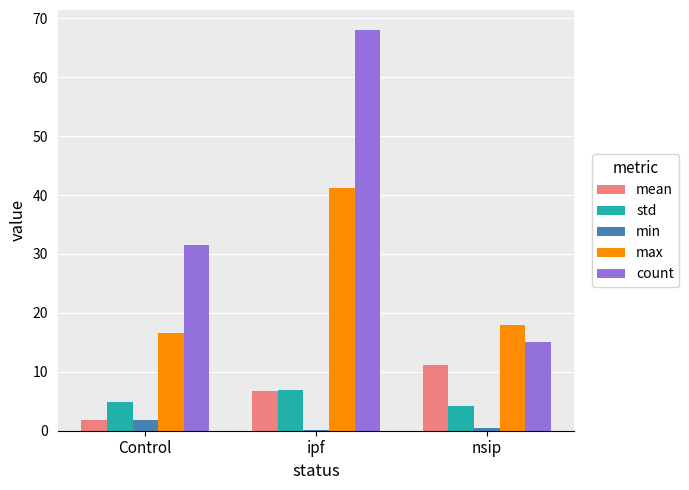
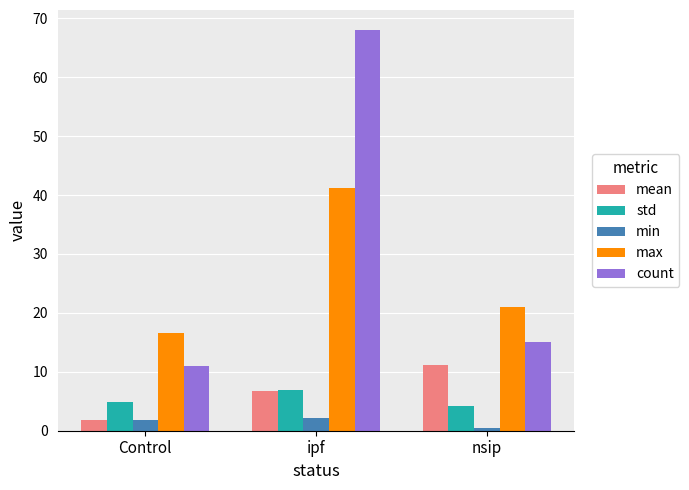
  {
    "mean": {
      "Control": 2,
      "ipf": 7,
      "nsip": 11
    },
    "std": {
      "Control": 5,
      "ipf": 7,
      "nsip": 4
    },
    "min": {
      "Control": 2,
-     "ipf": 0
+     "ipf": 2
    },
    "max": {
      "Control": 17,
      "ipf": 41,
-     "nsip": 18
+     "nsip": 21
    },
    "count": {
-     "Control": 32,
+     "Control": 11,
      "ipf": 68,
      "nsip": 15
    }
  }
